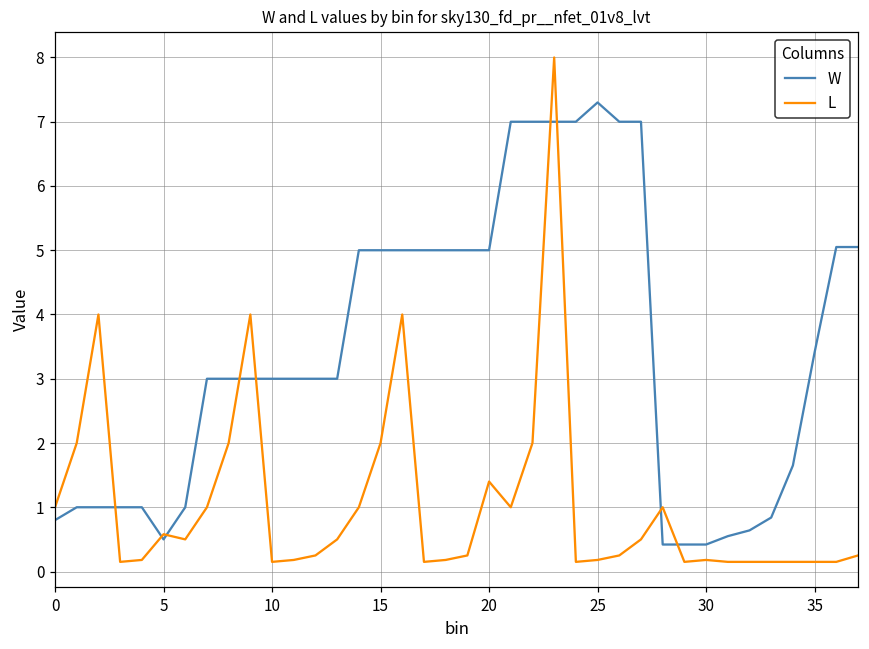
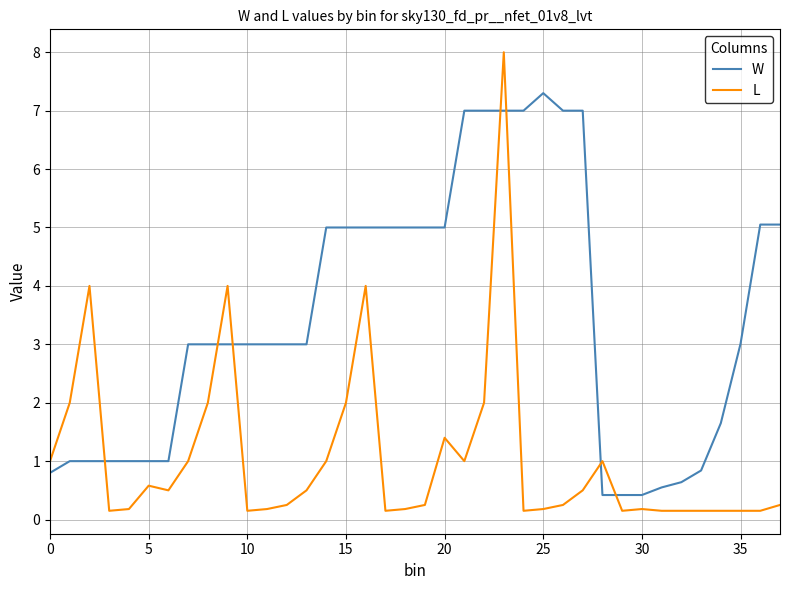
  {
    "W": {
      "0": 0.8,
-     "5": 0.5,
+     "5": 1.0,
      "10": 3.0,
      "15": 5.0,
      "20": 5.0,
      "25": 7.3,
      "30": 0.4,
-     "35": 3.4
+     "35": 3.0
    },
    "L": {
      "0": 1.0,
      "5": 0.6,
      "10": 0.2,
      "15": 2.0,
      "20": 1.4,
      "25": 0.2,
      "30": 0.2,
      "35": 0.2
    }
  }
